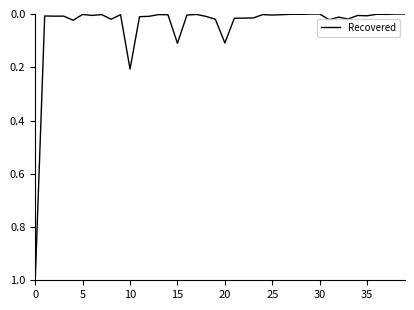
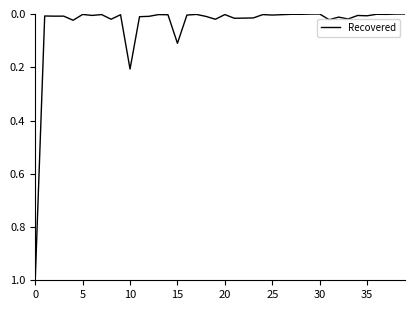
  {
    "0": 1.00,
    "5": 0.00,
    "10": 0.21,
    "15": 0.11,
-   "20": 0.11,
+   "20": 0.00,
    "25": 0.00,
    "30": 0.00,
    "35": 0.01
  }
